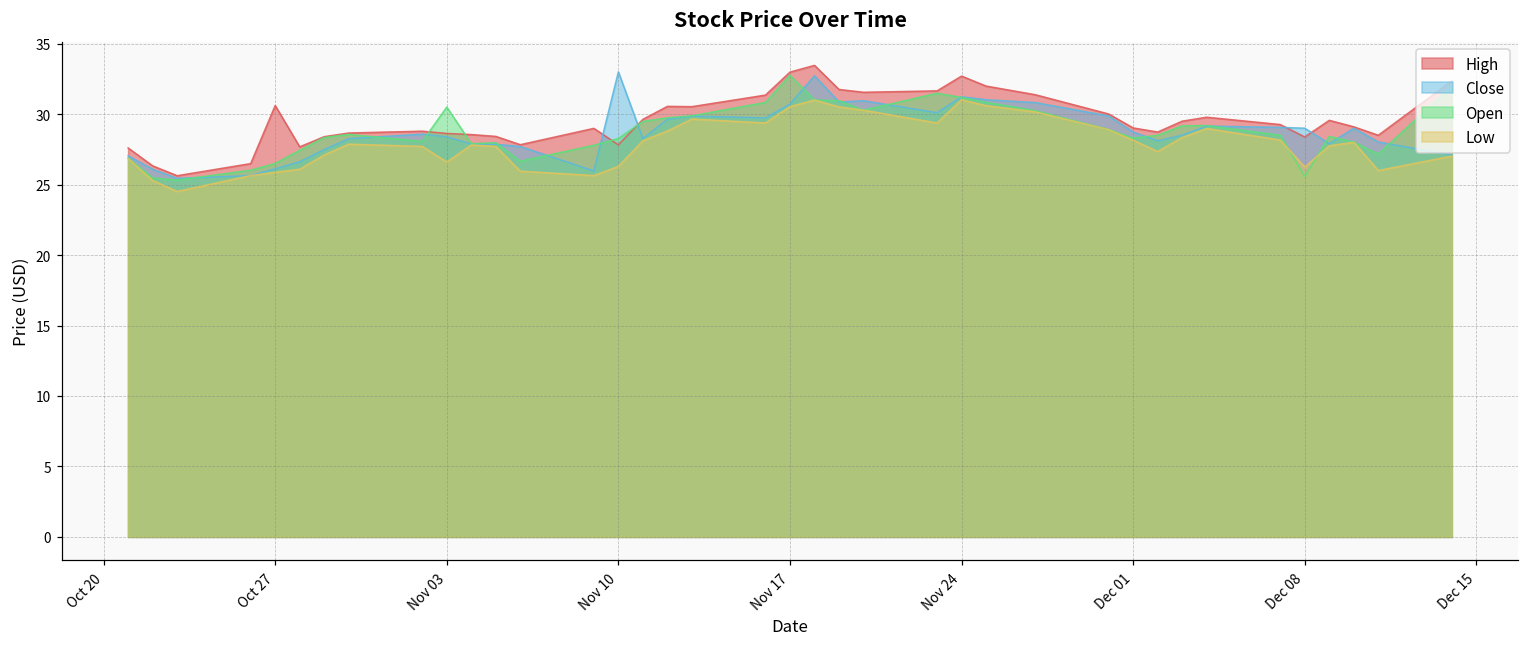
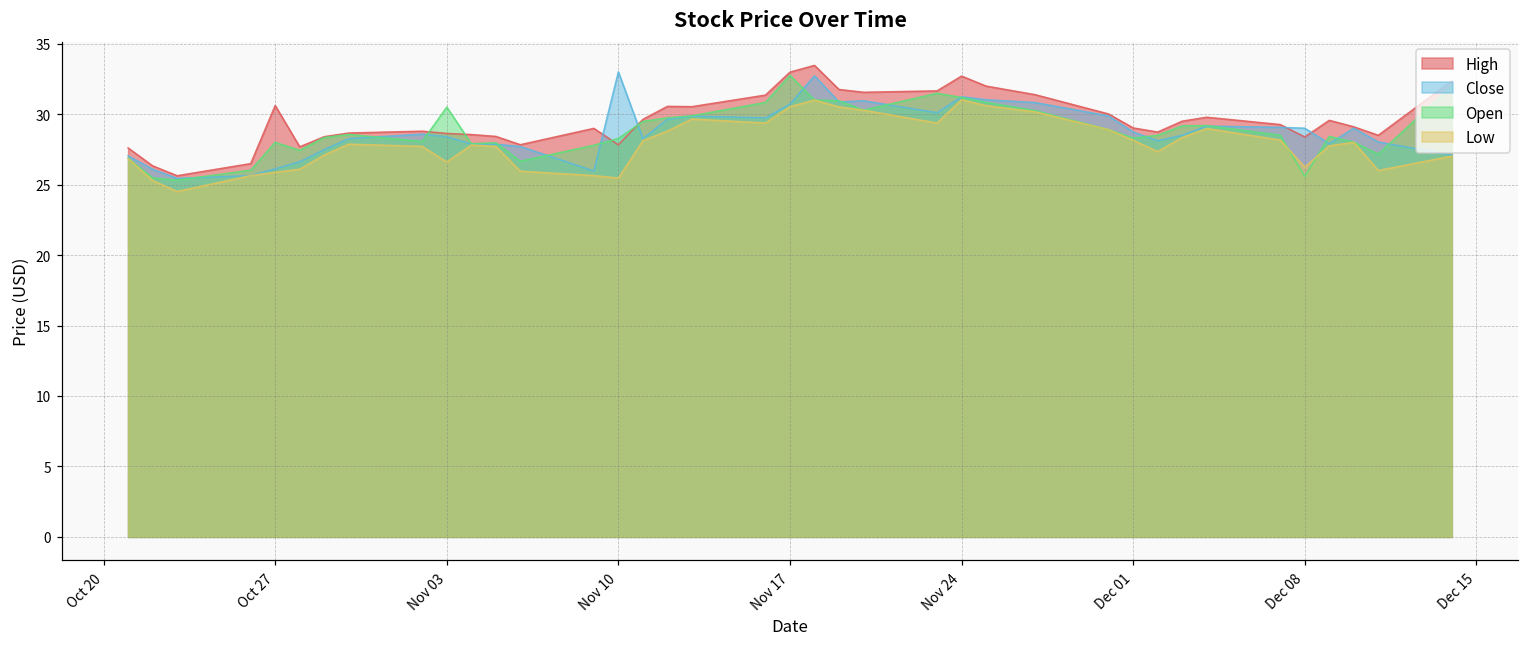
  {
    "High": {
      "Oct 27": 30.6,
      "Nov 03": 28.6,
      "Nov 10": 27.8,
      "Nov 17": 33.0,
      "Nov 24": 32.7,
      "Dec 01": 29.0,
      "Dec 08": 28.4
    },
    "Close": {
      "Oct 27": 26.1,
      "Nov 03": 28.4,
      "Nov 10": 33.0,
      "Dec 01": 28.7,
      "Dec 08": 29.0
    },
    "Open": {
-     "Oct 27": 26.5,
+     "Oct 27": 28.0,
      "Nov 03": 30.5,
      "Nov 10": 28.3,
      "Nov 17": 32.8,
      "Dec 08": 25.6
    },
    "Low": {
      "Oct 27": 25.9,
      "Nov 03": 26.6,
-     "Nov 10": 26.3,
+     "Nov 10": 25.5,
      "Dec 08": 26.2
    }
  }
